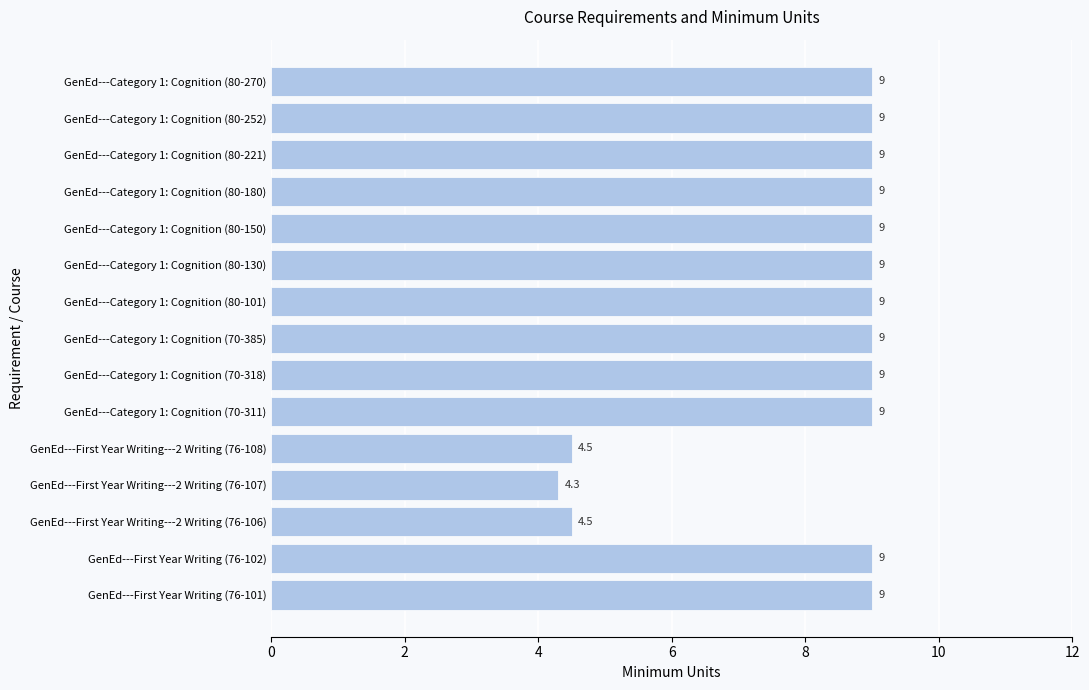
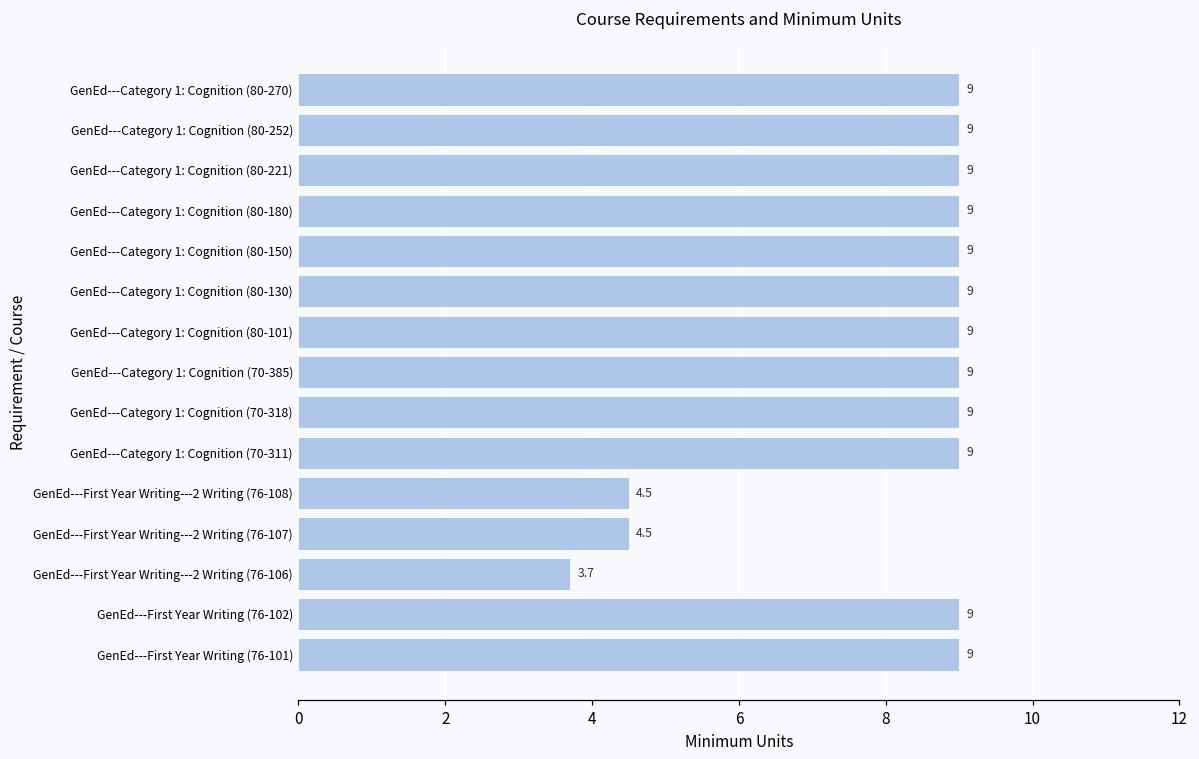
  {
    "GenEd---Category 1: Cognition (80-270)": 9,
    "GenEd---Category 1: Cognition (80-252)": 9,
    "GenEd---Category 1: Cognition (80-221)": 9,
    "GenEd---Category 1: Cognition (80-180)": 9,
    "GenEd---Category 1: Cognition (80-150)": 9,
    "GenEd---Category 1: Cognition (80-130)": 9,
    "GenEd---Category 1: Cognition (80-101)": 9,
    "GenEd---Category 1: Cognition (70-385)": 9,
    "GenEd---Category 1: Cognition (70-318)": 9,
    "GenEd---Category 1: Cognition (70-311)": 9,
    "GenEd---First Year Writing---2 Writing (76-108)": 4.5,
-   "GenEd---First Year Writing---2 Writing (76-107)": 4.3,
-   "GenEd---First Year Writing---2 Writing (76-106)": 4.5,
+   "GenEd---First Year Writing---2 Writing (76-107)": 4.5,
+   "GenEd---First Year Writing---2 Writing (76-106)": 3.7,
    "GenEd---First Year Writing (76-102)": 9,
    "GenEd---First Year Writing (76-101)": 9
  }
